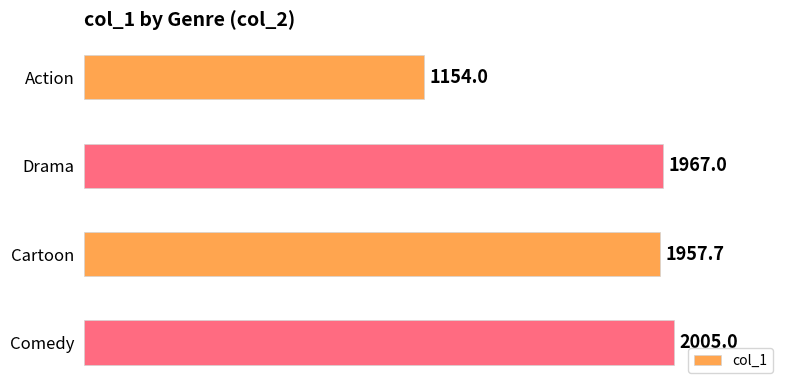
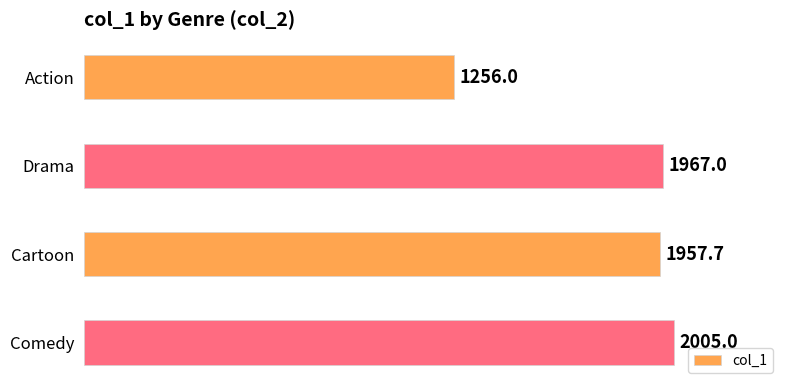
  {
-   "Action": 1154.0,
+   "Action": 1256.0,
    "Drama": 1967.0,
    "Cartoon": 1957.7
  }
